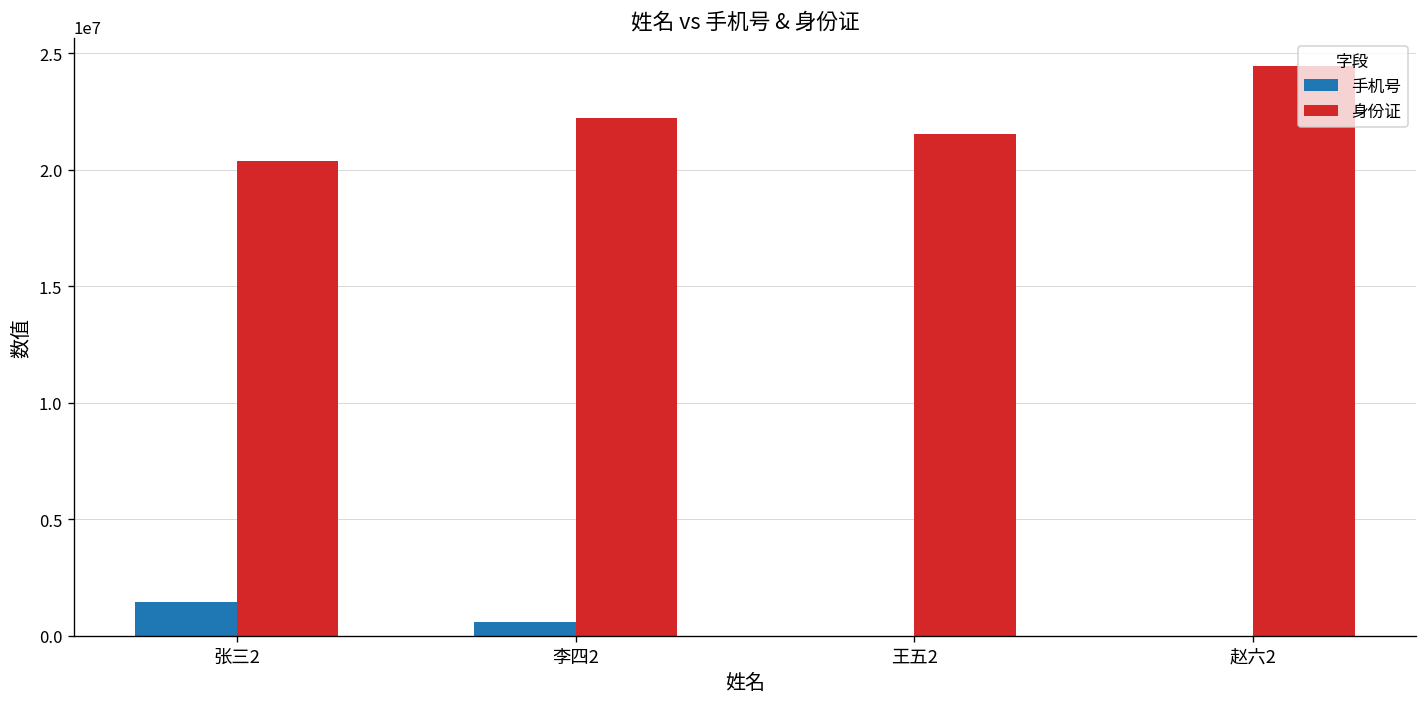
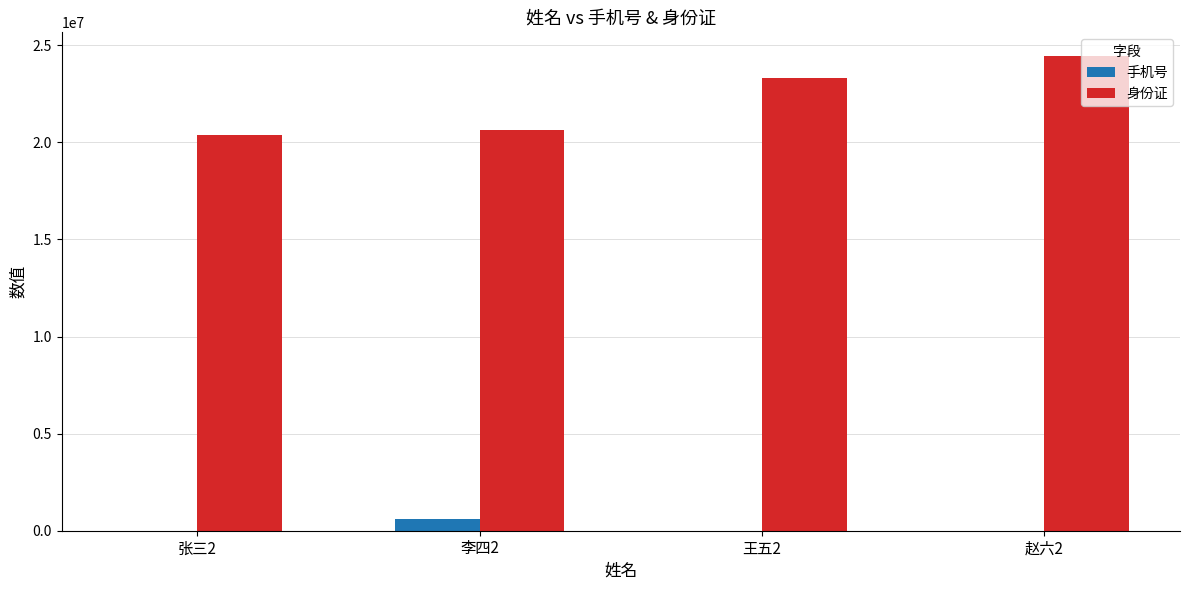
  {
    "手机号": {
-     "张三2": 1500000,
+     "张三2": 0,
      "李四2": 600000
    },
    "身份证": {
      "张三2": 20400000,
-     "李四2": 22200000,
-     "王五2": 21500000
+     "李四2": 20600000,
+     "王五2": 23300000
    }
  }
